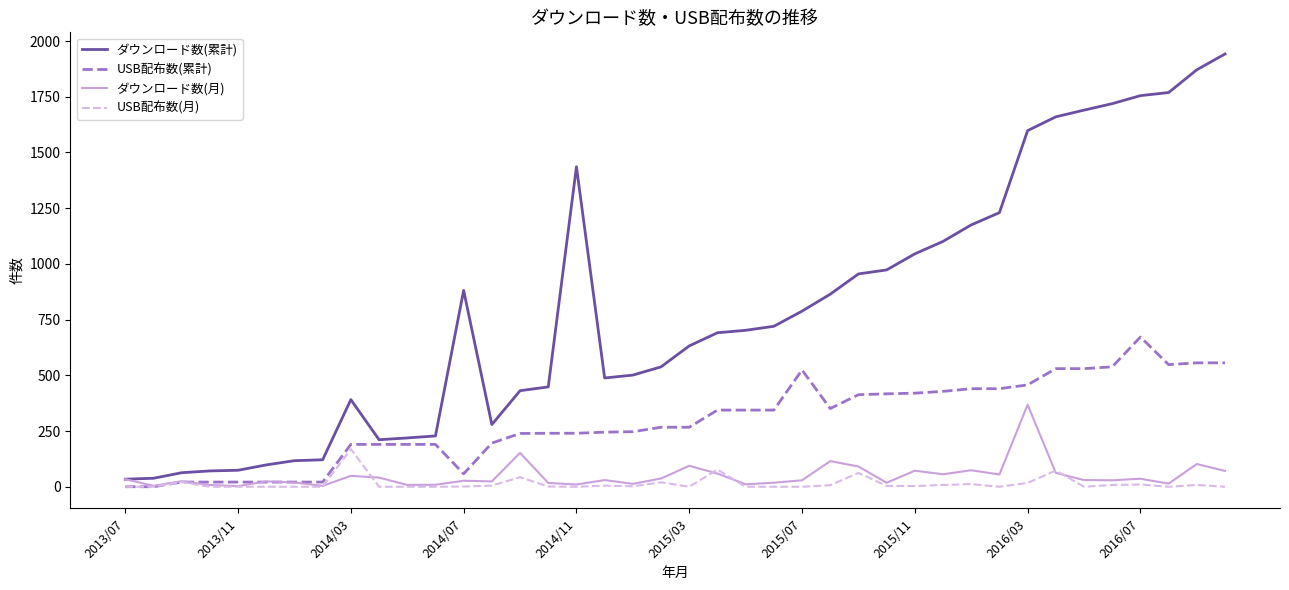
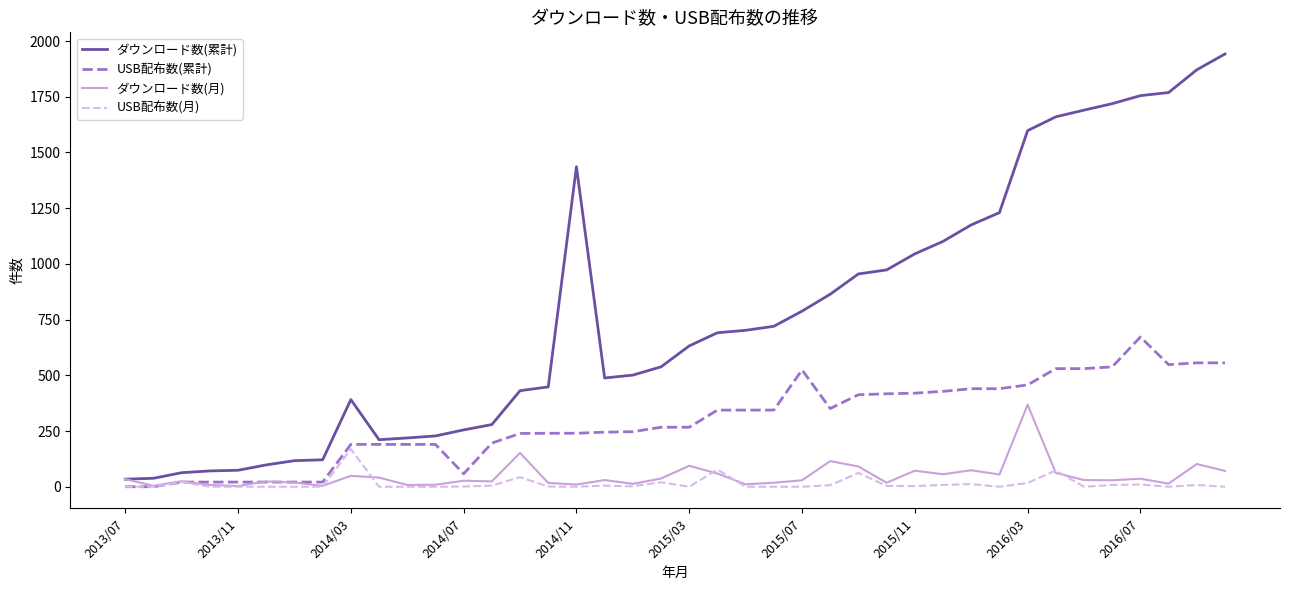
  {
    "ダウンロード数(累計)": {
      "2013/11": 70,
      "2014/03": 390,
-     "2014/07": 880,
+     "2014/07": 260,
      "2014/11": 1440,
      "2015/03": 630,
      "2015/07": 790,
      "2015/11": 1050,
      "2016/03": 1600,
      "2016/07": 1760
    },
    "USB配布数(累計)": {
      "2013/11": 20,
      "2014/03": 190,
      "2014/07": 60,
      "2014/11": 240,
      "2015/03": 270,
      "2015/07": 520,
      "2015/11": 420,
      "2016/03": 460,
      "2016/07": 670
    }
  }
